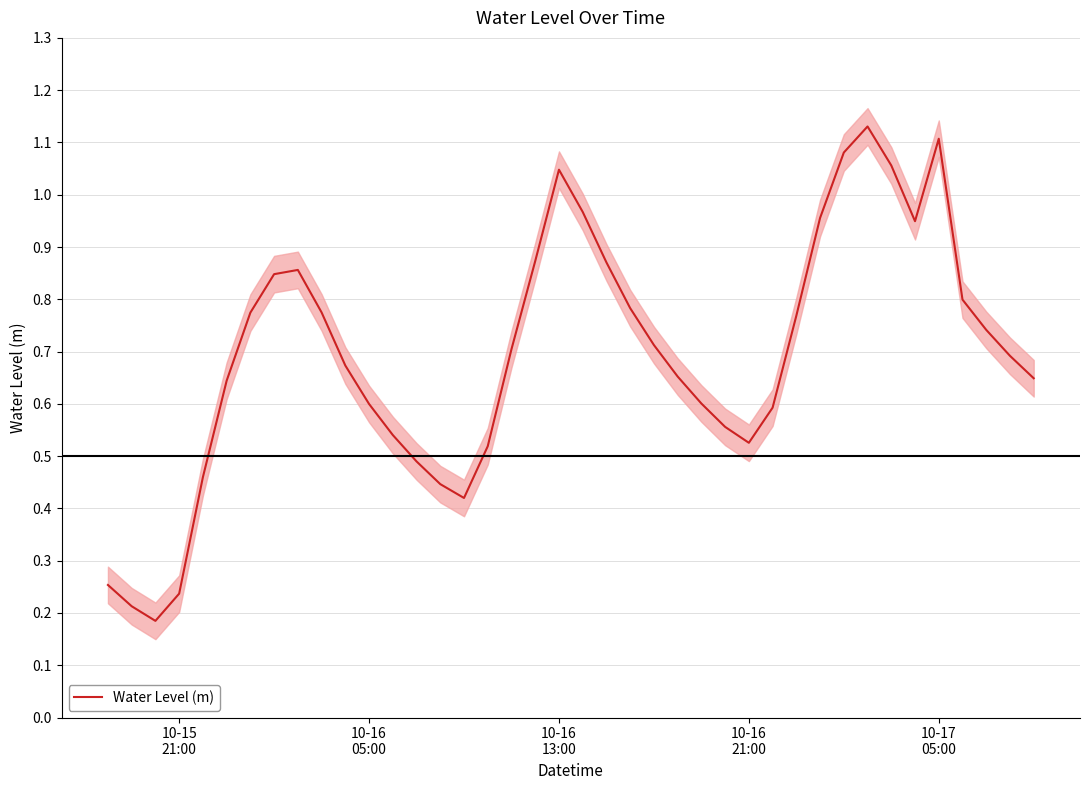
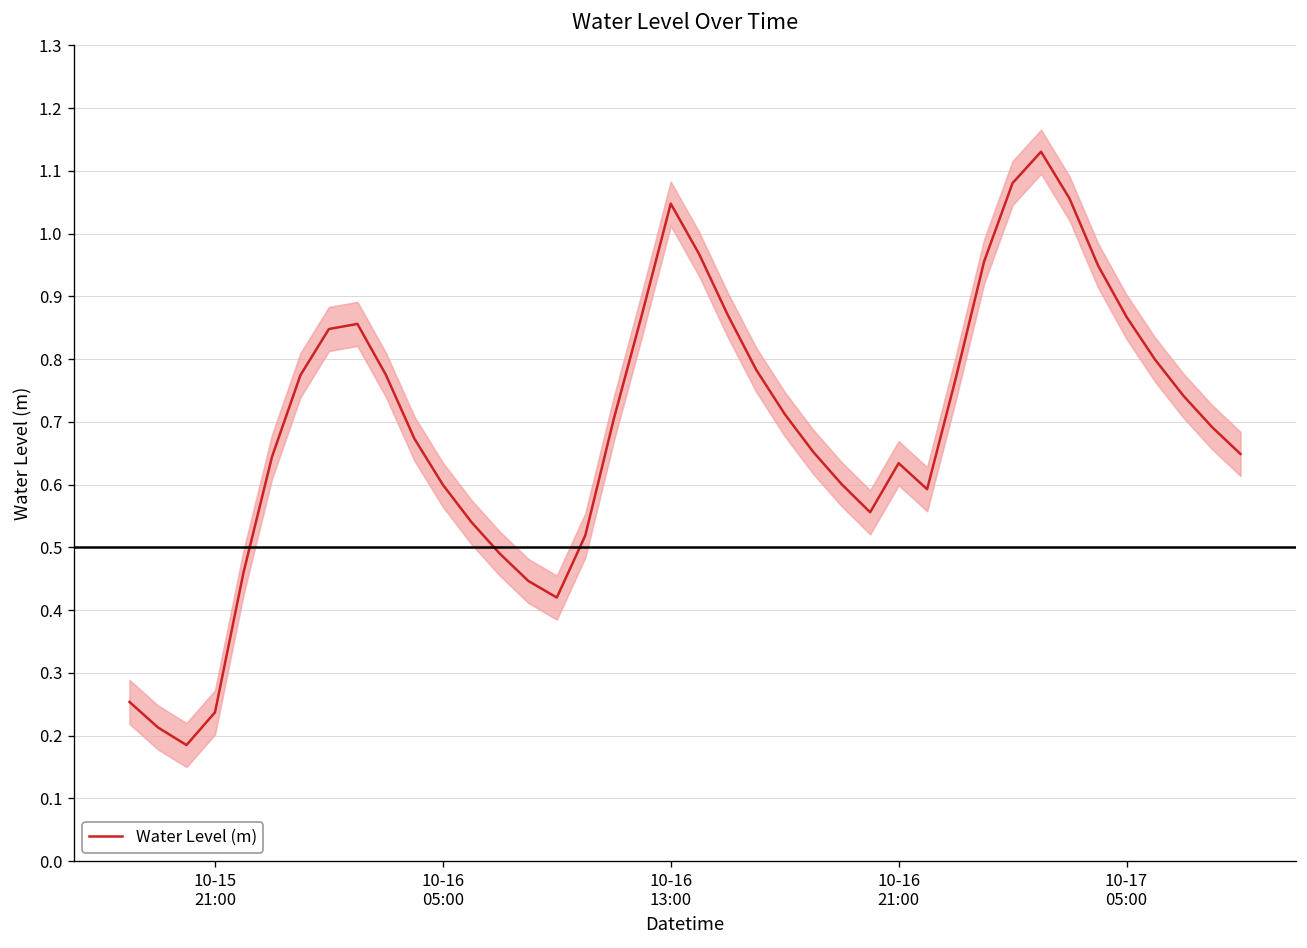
  {
    "Water Level (m)": {
      "10-15 21:00": 0.24,
      "10-16 05:00": 0.60,
      "10-16 13:00": 1.05,
-     "10-16 21:00": 0.53,
-     "10-17 05:00": 1.11
+     "10-16 21:00": 0.63,
+     "10-17 05:00": 0.87
    }
  }
